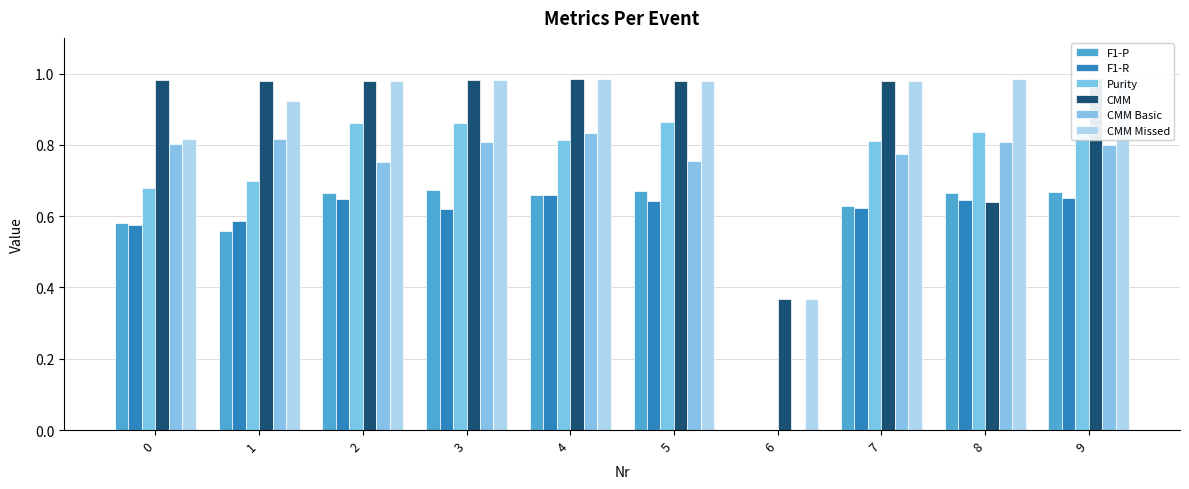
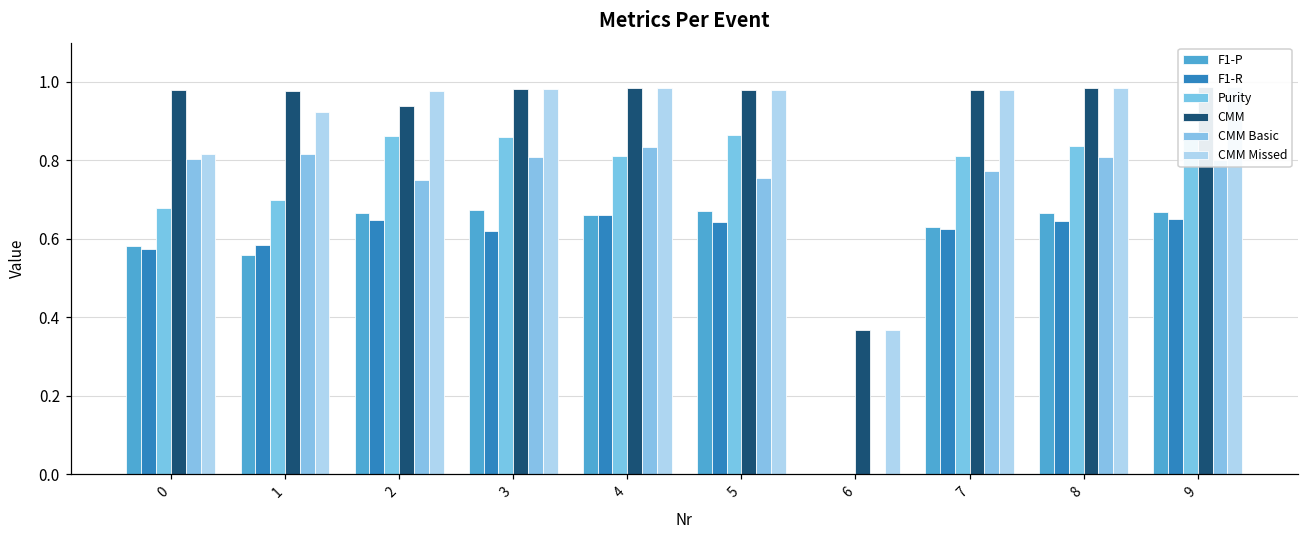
  {
    "CMM": {
      "0": 0.98,
      "1": 0.98,
-     "2": 0.98,
+     "2": 0.94,
      "3": 0.98,
      "4": 0.98,
      "5": 0.98,
      "6": 0.37,
      "7": 0.98,
-     "8": 0.64
+     "8": 0.98
    }
  }
